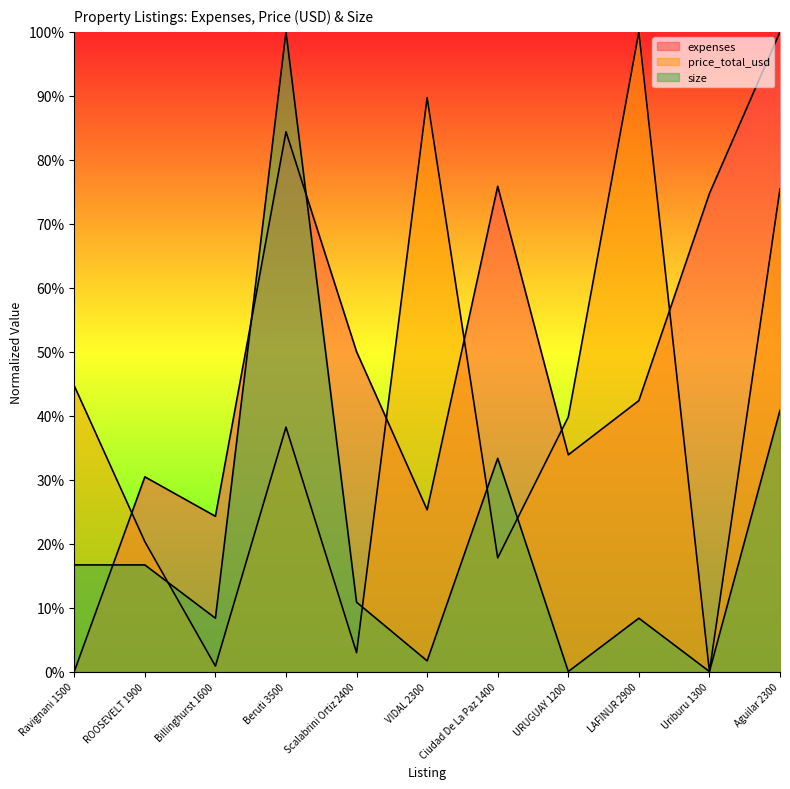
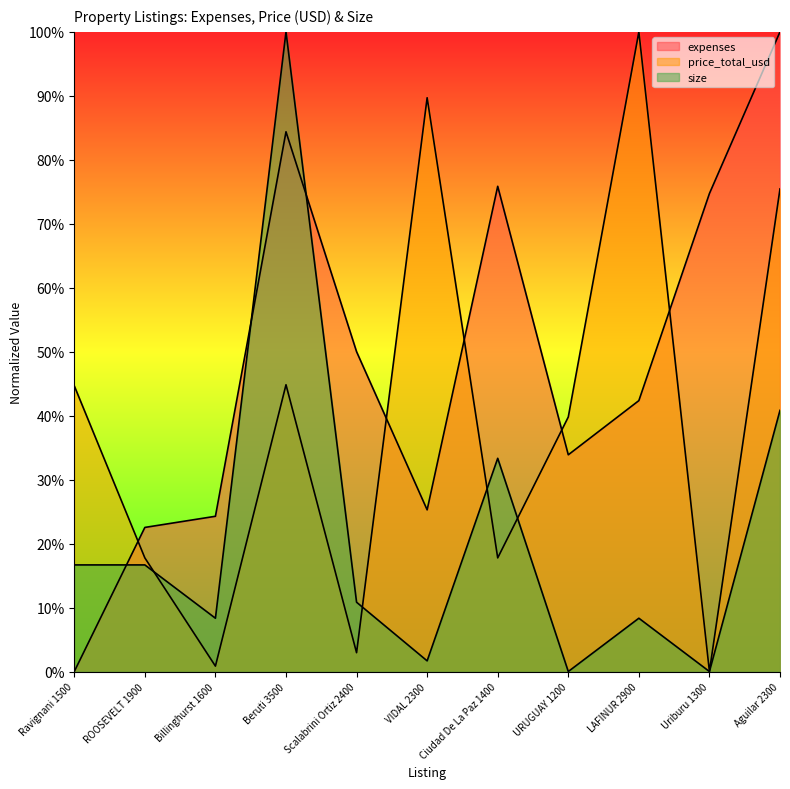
  {
    "expenses": {
      "Ravignani 1500": "0%",
-     "ROOSEVELT 1900": "30%",
+     "ROOSEVELT 1900": "23%",
      "Billinghurst 1600": "24%",
      "Beruti 3500": "84%",
      "Scalabrini Ortiz 2400": "50%",
      "VIDAL 2300": "25%",
      "Ciudad De La Paz 1400": "76%",
      "URUGUAY 1200": "34%",
      "LAFINUR 2900": "42%",
      "Uriburu 1300": "75%",
      "Aguilar 2300": "100%"
    },
    "price_total_usd": {
      "Ravignani 1500": "45%",
-     "ROOSEVELT 1900": "20%",
+     "ROOSEVELT 1900": "18%",
      "Billinghurst 1600": "1%",
-     "Beruti 3500": "38%",
+     "Beruti 3500": "45%",
      "Scalabrini Ortiz 2400": "3%",
      "VIDAL 2300": "90%",
      "Ciudad De La Paz 1400": "18%",
      "URUGUAY 1200": "40%",
      "LAFINUR 2900": "100%",
      "Aguilar 2300": "75%"
    },
    "size": {
      "Ravignani 1500": "17%",
      "ROOSEVELT 1900": "17%",
      "Billinghurst 1600": "8%",
      "Beruti 3500": "100%",
      "Scalabrini Ortiz 2400": "11%",
      "VIDAL 2300": "2%",
      "Ciudad De La Paz 1400": "33%",
      "URUGUAY 1200": "0%",
      "LAFINUR 2900": "8%",
      "Aguilar 2300": "41%"
    }
  }
